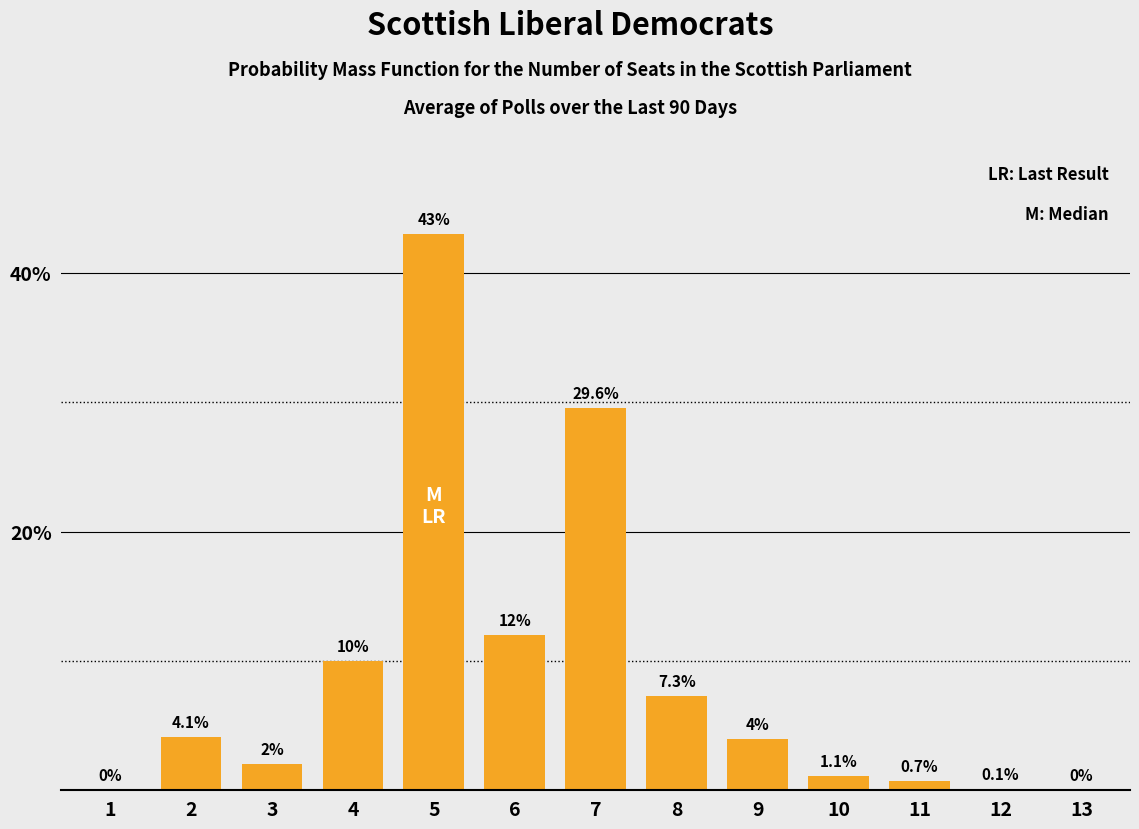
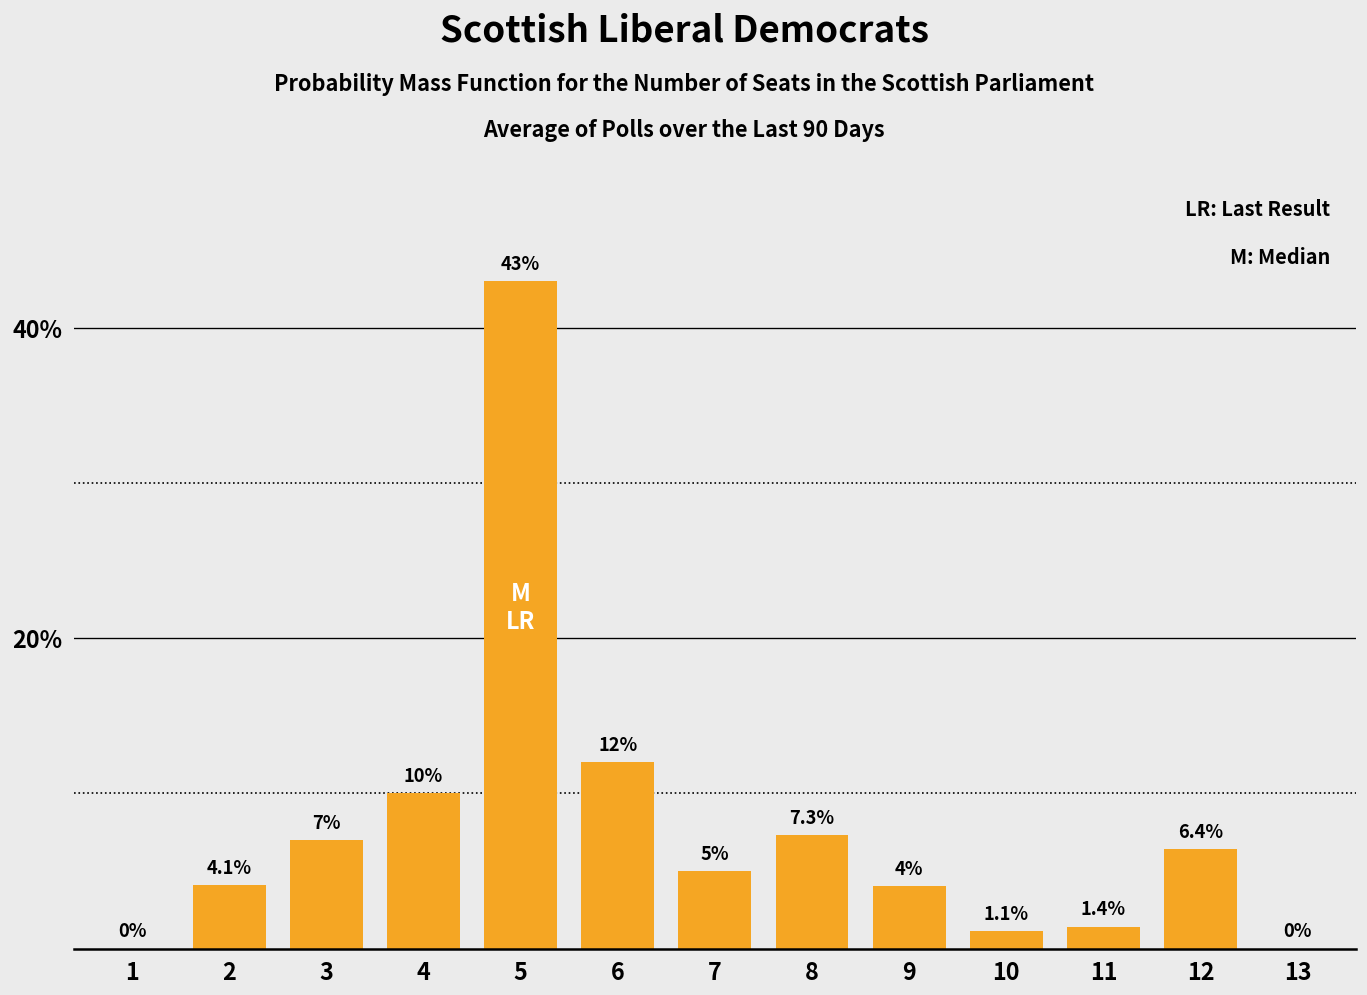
  {
    "1": "0%",
    "2": "4.1%",
-   "3": "2%",
+   "3": "7%",
    "4": "10%",
    "5": "43%",
    "6": "12%",
-   "7": "29.6%",
+   "7": "5%",
    "8": "7.3%",
    "9": "4%",
    "10": "1.1%",
-   "11": "0.7%",
-   "12": "0.1%",
+   "11": "1.4%",
+   "12": "6.4%",
    "13": "0%"
  }
